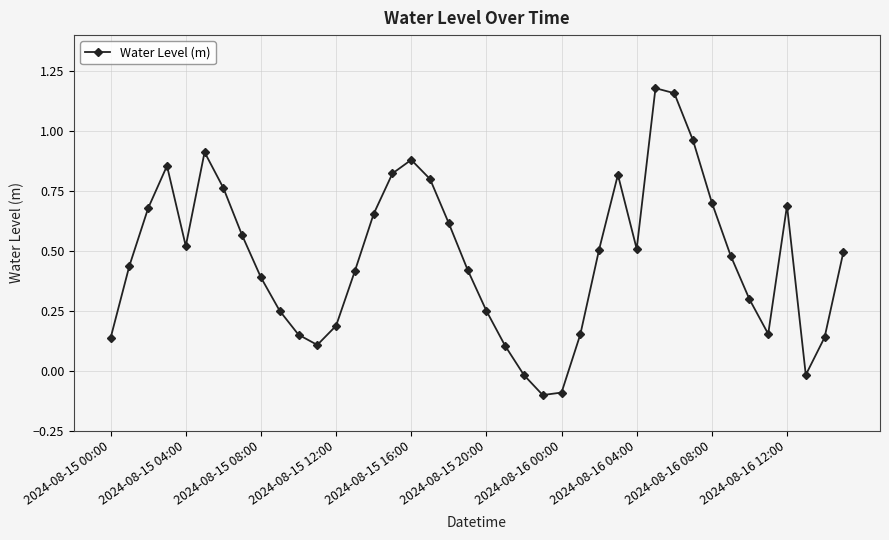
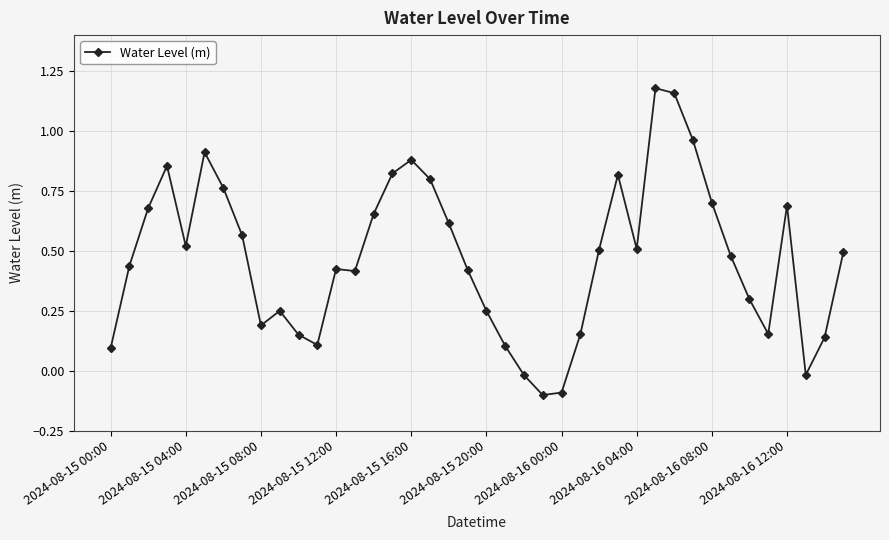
  {
-   "2024-08-15 00:00": 0.14,
+   "2024-08-15 00:00": 0.09,
    "2024-08-15 04:00": 0.52,
-   "2024-08-15 08:00": 0.39,
-   "2024-08-15 12:00": 0.19,
+   "2024-08-15 08:00": 0.19,
+   "2024-08-15 12:00": 0.42,
    "2024-08-15 16:00": 0.88,
    "2024-08-15 20:00": 0.25,
    "2024-08-16 00:00": -0.09,
    "2024-08-16 04:00": 0.51,
    "2024-08-16 08:00": 0.70,
    "2024-08-16 12:00": 0.69
  }
